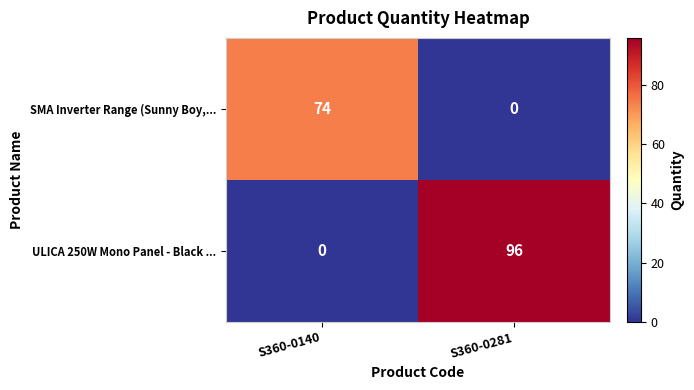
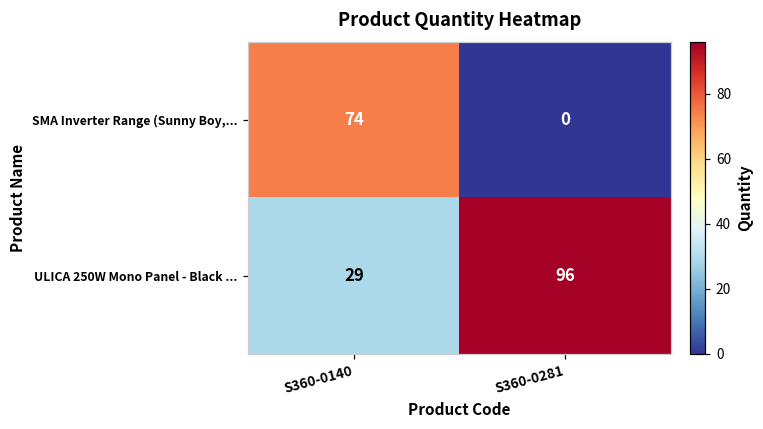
  {
    "SMA Inverter Range (Sunny Boy,...": {
      "S360-0140": 74,
      "S360-0281": 0
    },
    "ULICA 250W Mono Panel - Black ...": {
-     "S360-0140": 0,
+     "S360-0140": 29,
      "S360-0281": 96
    }
  }
